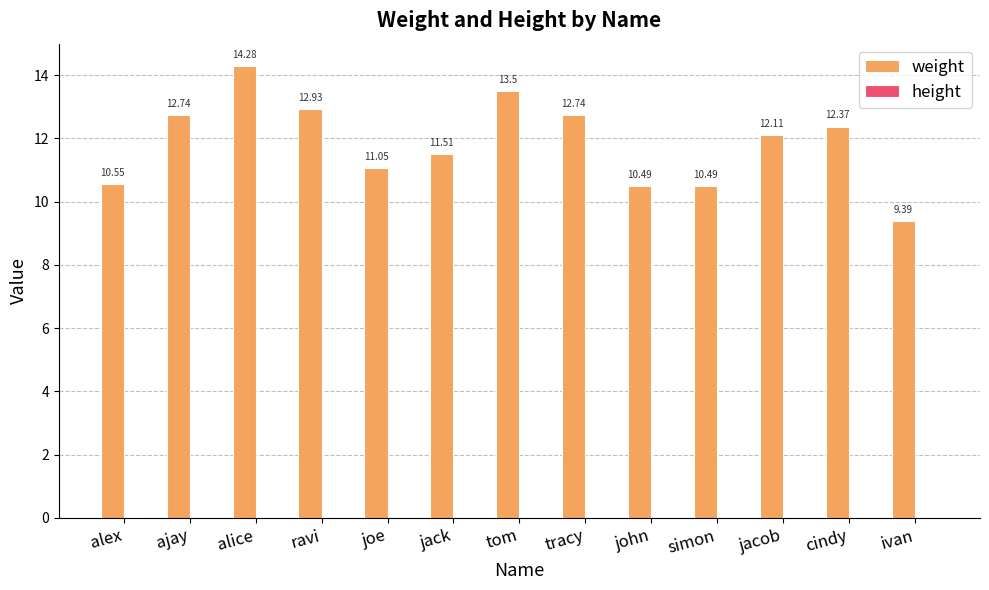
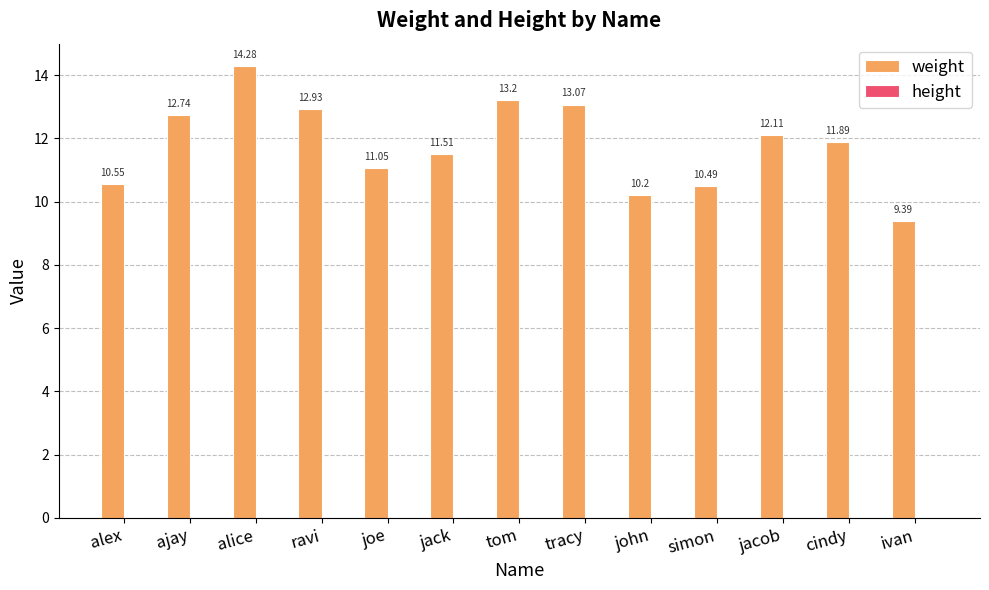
  {
    "weight": {
      "alex": 10.55,
      "ajay": 12.74,
      "alice": 14.28,
      "ravi": 12.93,
      "joe": 11.05,
      "jack": 11.51,
-     "tom": 13.5,
-     "tracy": 12.74,
-     "john": 10.49,
+     "tom": 13.2,
+     "tracy": 13.07,
+     "john": 10.2,
      "simon": 10.49,
      "jacob": 12.11,
-     "cindy": 12.37,
+     "cindy": 11.89,
      "ivan": 9.39
    },
    "height": {
      "ajay": 0.0,
      "alice": 0.0,
      "ravi": 0.0,
      "joe": 0.0,
      "jack": 0.0,
      "tom": 0.0,
      "tracy": 0.0,
      "john": 0.0,
      "simon": 0.0,
      "jacob": 0.0,
      "cindy": 0.0,
      "ivan": 0.0
    }
  }
